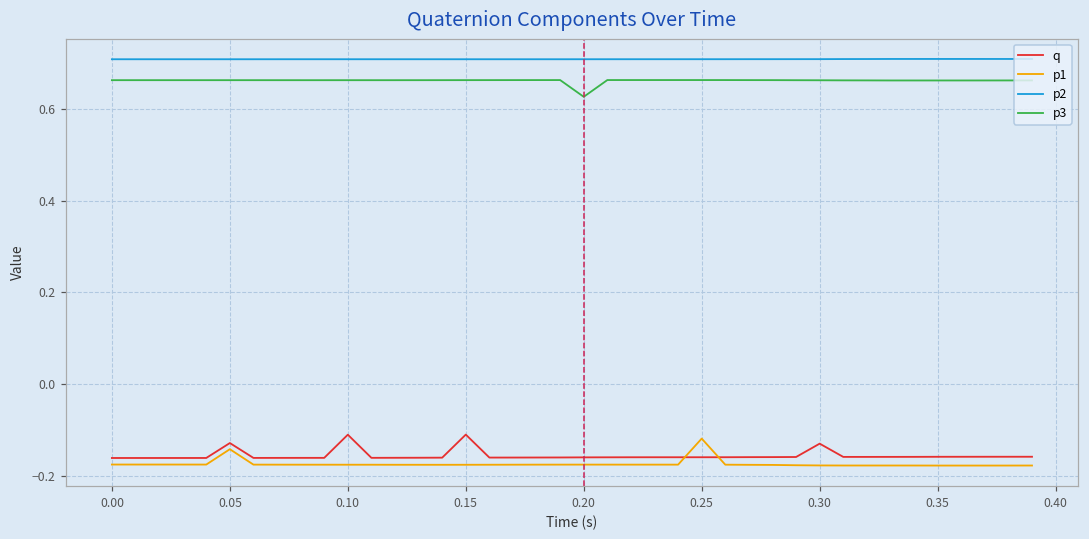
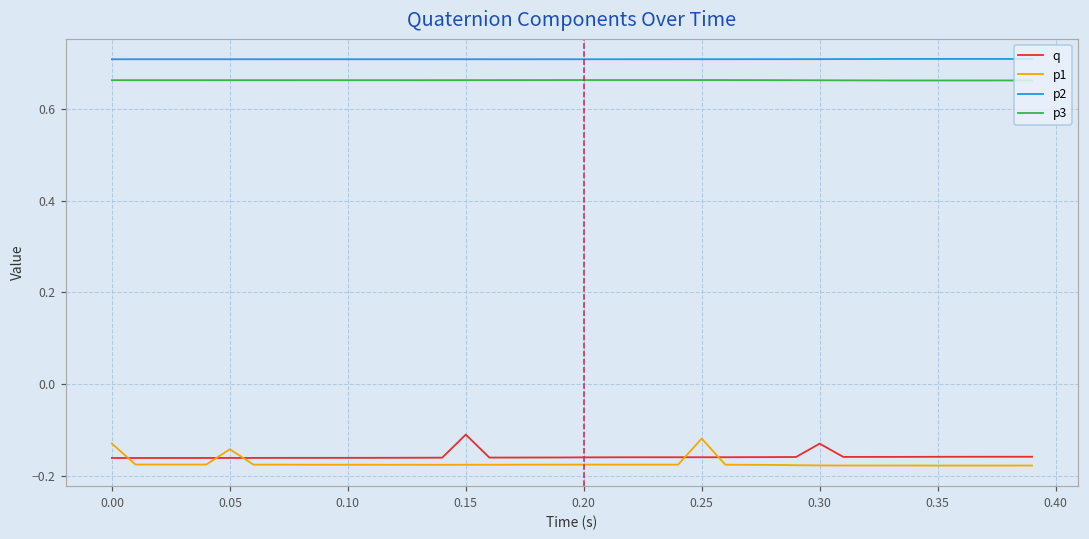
  {
    "q": {
      "0.00": -0.16,
-     "0.05": -0.13,
-     "0.10": -0.11,
+     "0.05": -0.16,
+     "0.10": -0.16,
      "0.15": -0.11,
      "0.20": -0.16,
      "0.25": -0.16,
      "0.30": -0.13,
      "0.35": -0.16
    },
    "p1": {
-     "0.00": -0.18,
+     "0.00": -0.13,
      "0.05": -0.14,
      "0.10": -0.18,
      "0.15": -0.18,
      "0.20": -0.18,
      "0.25": -0.12,
      "0.30": -0.18,
      "0.35": -0.18
    },
    "p2": {
      "0.00": 0.71,
      "0.05": 0.71,
      "0.10": 0.71,
      "0.15": 0.71,
      "0.20": 0.71,
      "0.25": 0.71,
      "0.30": 0.71,
      "0.35": 0.71
    },
    "p3": {
      "0.00": 0.66,
      "0.05": 0.66,
      "0.10": 0.66,
      "0.15": 0.66,
-     "0.20": 0.63,
+     "0.20": 0.66,
      "0.25": 0.66,
      "0.30": 0.66,
      "0.35": 0.66
    }
  }
